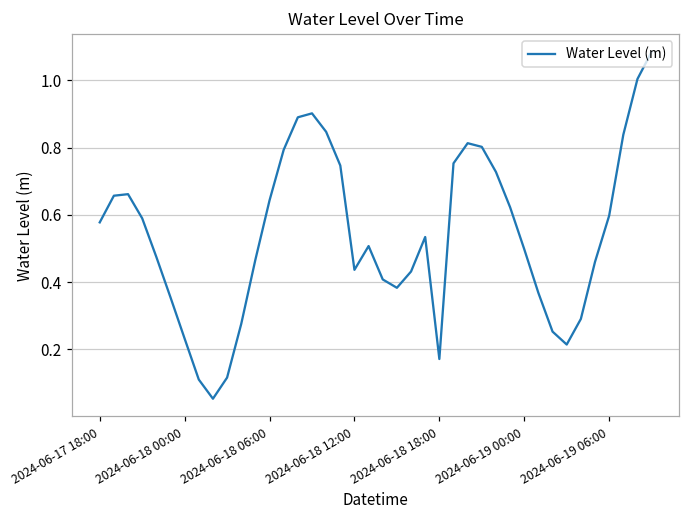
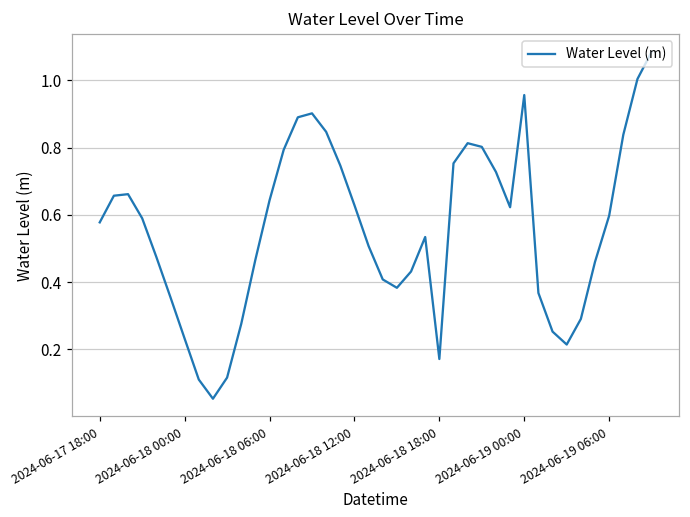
  {
    "2024-06-17 18:00": 0.58,
    "2024-06-18 00:00": 0.23,
    "2024-06-18 06:00": 0.64,
-   "2024-06-18 12:00": 0.44,
+   "2024-06-18 12:00": 0.63,
    "2024-06-18 18:00": 0.17,
-   "2024-06-19 00:00": 0.50,
+   "2024-06-19 00:00": 0.96,
    "2024-06-19 06:00": 0.60
  }
